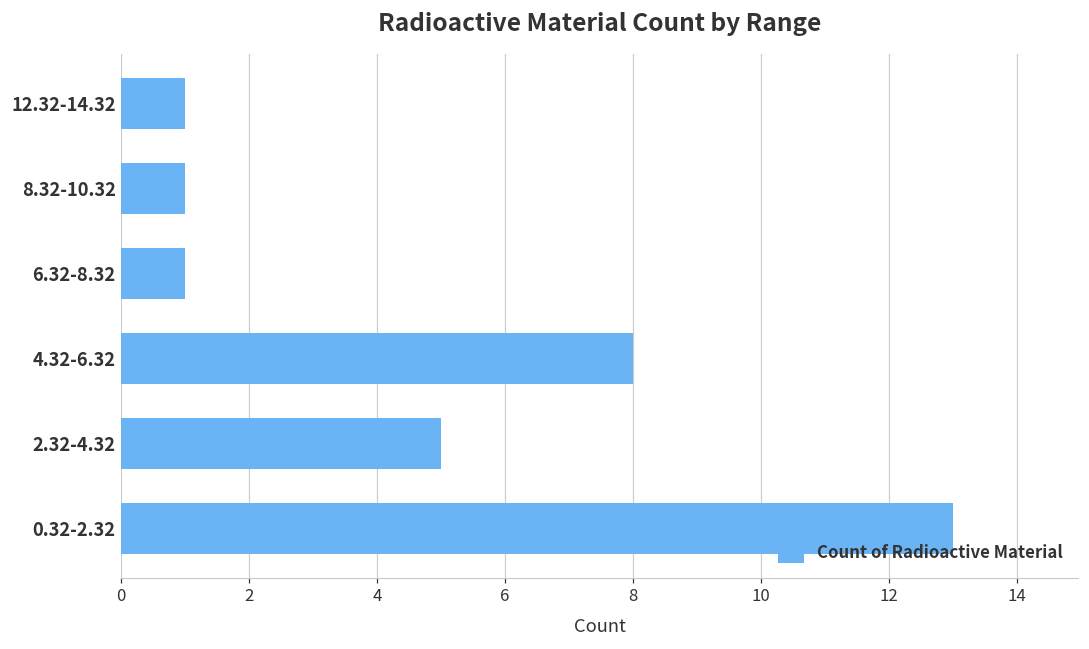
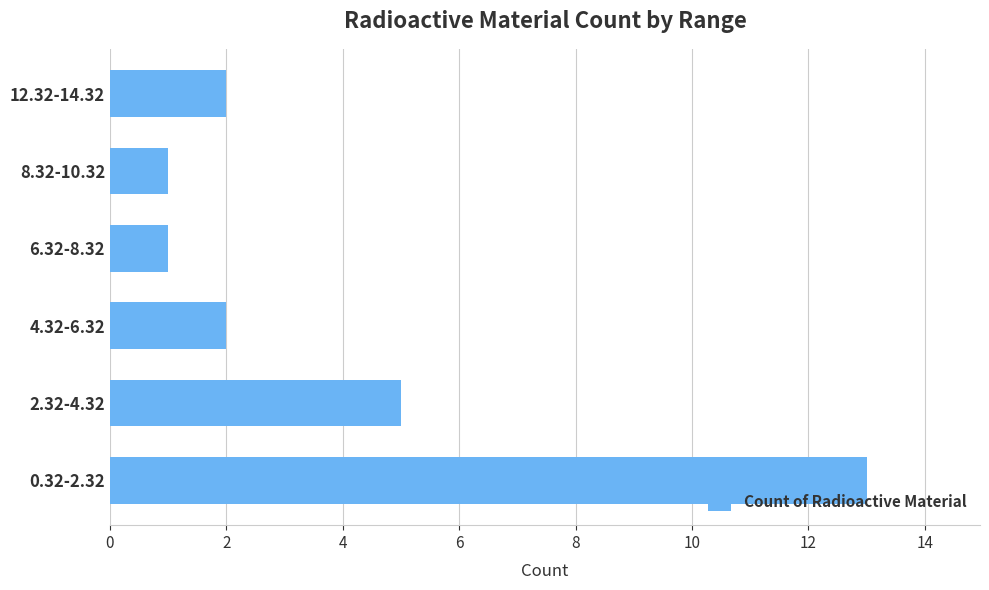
  {
-   "12.32-14.32": 1,
+   "12.32-14.32": 2,
    "8.32-10.32": 1,
    "6.32-8.32": 1,
-   "4.32-6.32": 8,
+   "4.32-6.32": 2,
    "2.32-4.32": 5,
    "0.32-2.32": 13
  }
